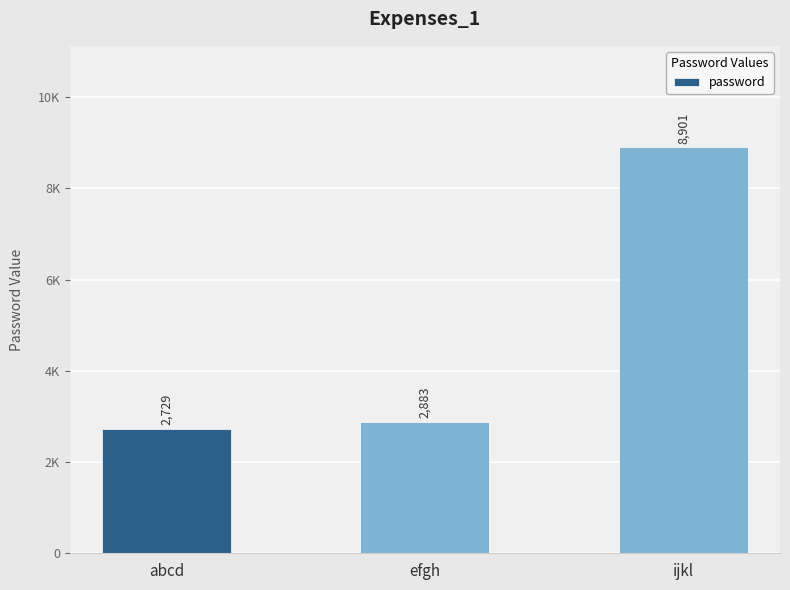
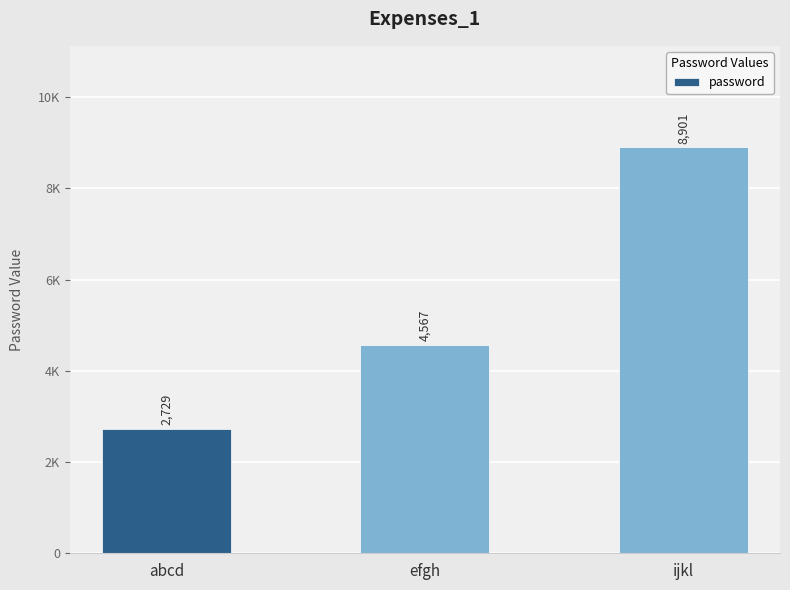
  {
    "abcd": "2,729",
-   "efgh": "2,883",
+   "efgh": "4,567",
    "ijkl": "8,901"
  }
